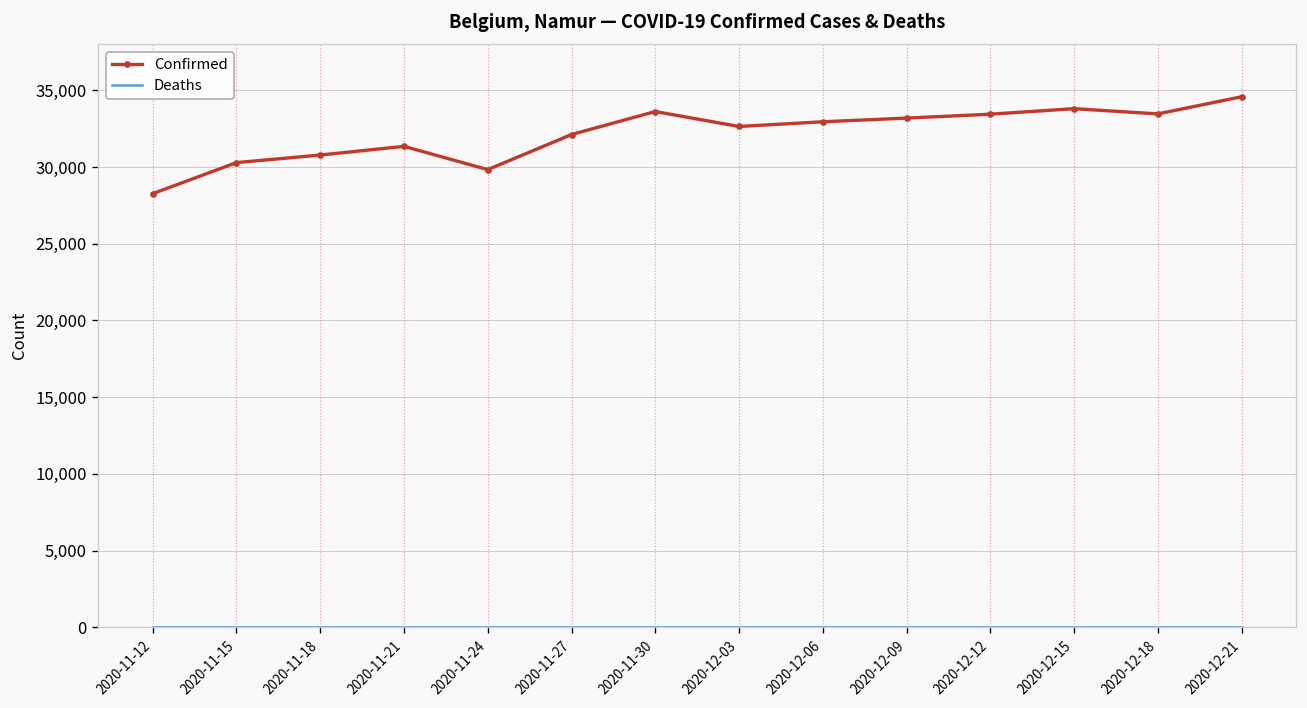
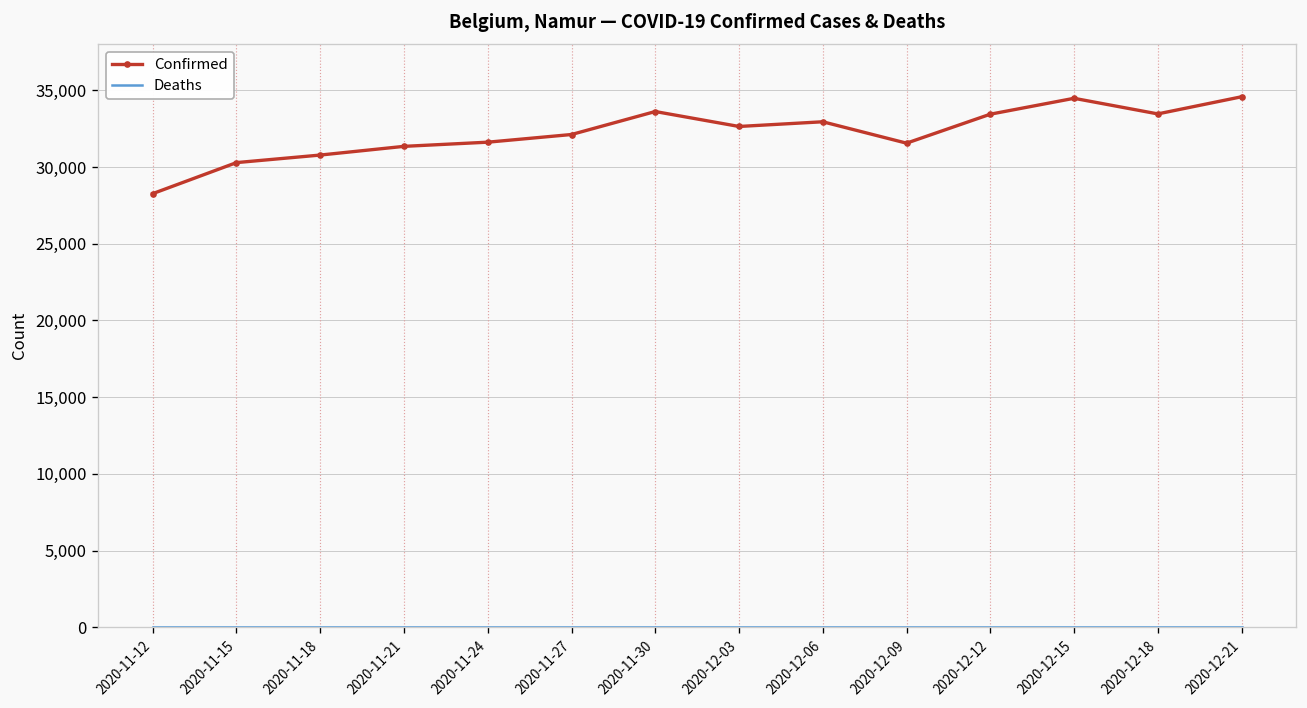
  {
    "Confirmed": {
      "2020-11-12": "28,300",
      "2020-11-15": "30,300",
      "2020-11-18": "30,800",
      "2020-11-21": "31,300",
-     "2020-11-24": "29,800",
+     "2020-11-24": "31,600",
      "2020-11-27": "32,100",
      "2020-11-30": "33,600",
      "2020-12-03": "32,600",
      "2020-12-06": "32,900",
-     "2020-12-09": "33,200",
+     "2020-12-09": "31,600",
      "2020-12-12": "33,400",
-     "2020-12-15": "33,800",
+     "2020-12-15": "34,500",
      "2020-12-18": "33,500",
      "2020-12-21": "34,600"
    },
    "Deaths": {
      "2020-11-12": "0",
      "2020-11-15": "0",
      "2020-11-18": "0",
      "2020-11-21": "0",
      "2020-11-24": "0",
      "2020-11-27": "0",
      "2020-11-30": "0",
      "2020-12-03": "0",
      "2020-12-06": "0",
      "2020-12-09": "0",
      "2020-12-12": "0",
      "2020-12-15": "0",
      "2020-12-18": "0",
      "2020-12-21": "0"
    }
  }
